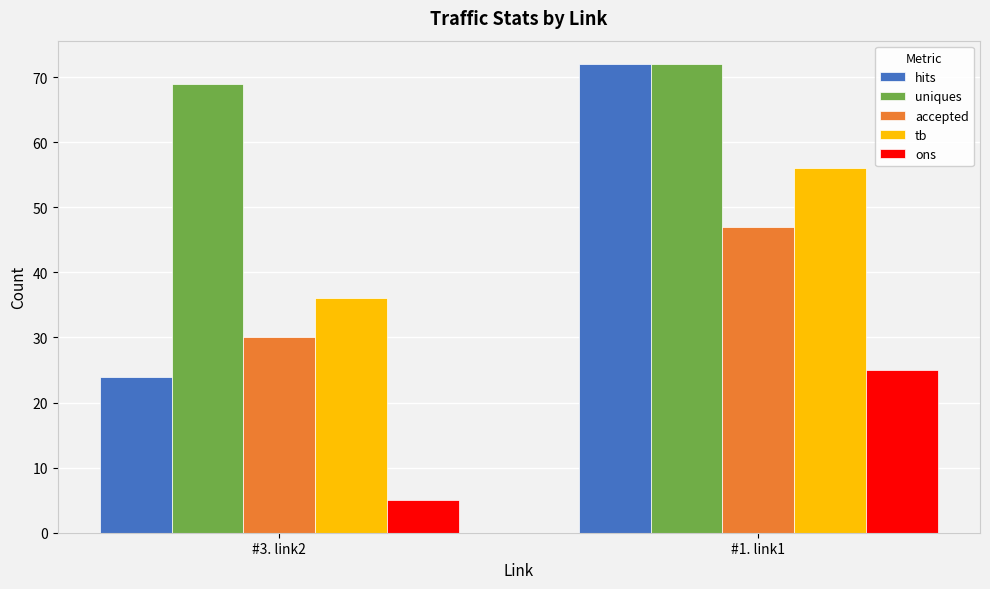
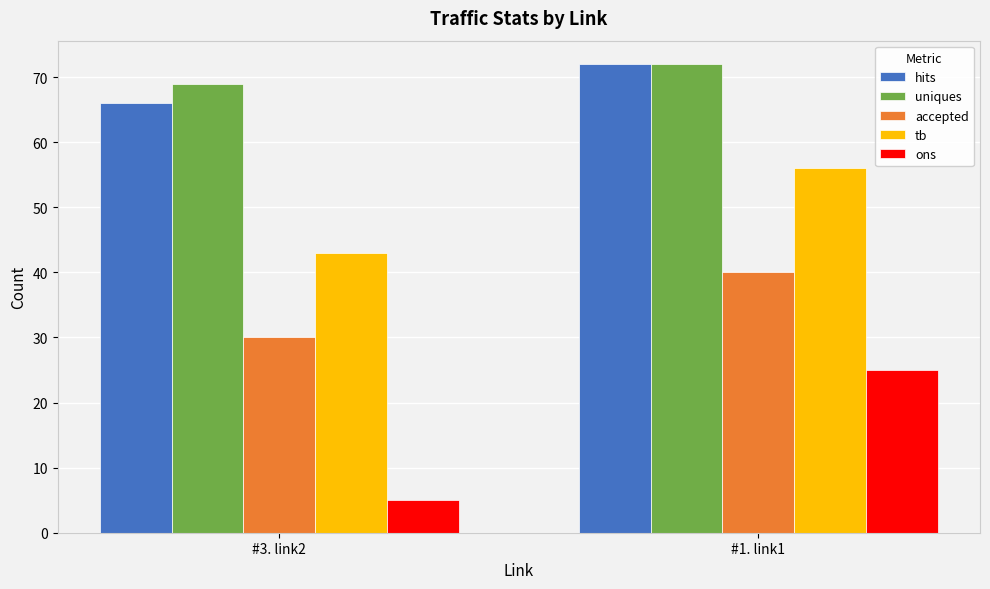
  {
    "hits": {
-     "#3. link2": 24,
+     "#3. link2": 66,
      "#1. link1": 72
    },
    "uniques": {
      "#3. link2": 69,
      "#1. link1": 72
    },
    "accepted": {
      "#3. link2": 30,
-     "#1. link1": 47
+     "#1. link1": 40
    },
    "tb": {
-     "#3. link2": 36,
+     "#3. link2": 43,
      "#1. link1": 56
    },
    "ons": {
      "#3. link2": 5,
      "#1. link1": 25
    }
  }
